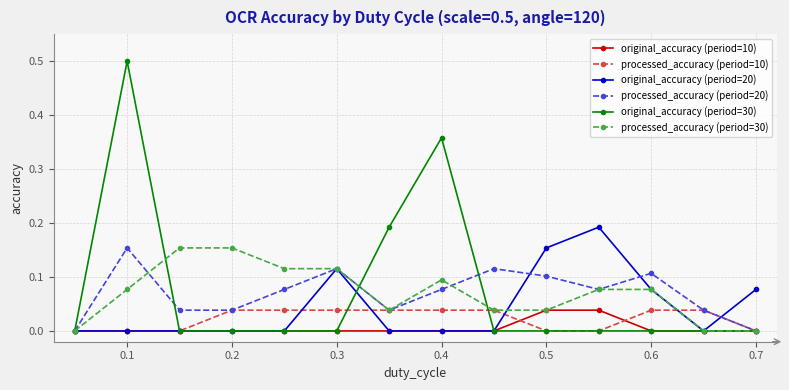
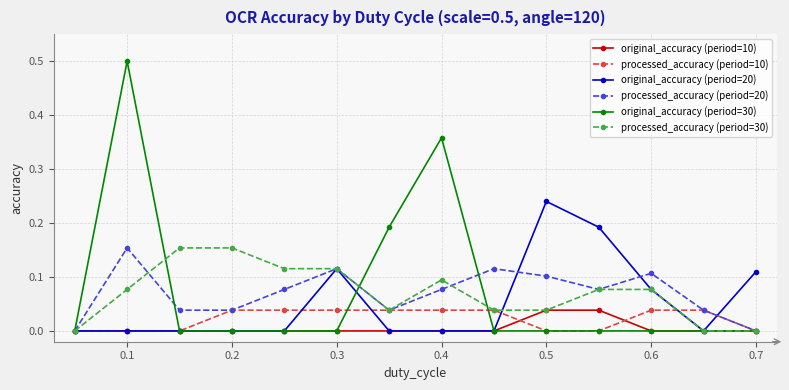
  {
    "processed_accuracy (period=10)": {
      "0.3": 0.04,
      "0.4": 0.04,
      "0.6": 0.04
    },
    "original_accuracy (period=20)": {
-     "0.5": 0.15,
-     "0.7": 0.08
+     "0.5": 0.24,
+     "0.7": 0.11
    },
    "processed_accuracy (period=20)": {
      "0.1": 0.15,
      "0.4": 0.08,
      "0.5": 0.10,
      "0.6": 0.11
    },
    "original_accuracy (period=30)": {
      "0.1": 0.50,
      "0.4": 0.36
    },
    "processed_accuracy (period=30)": {
      "0.1": 0.08,
      "0.2": 0.15,
      "0.4": 0.09
    }
  }
